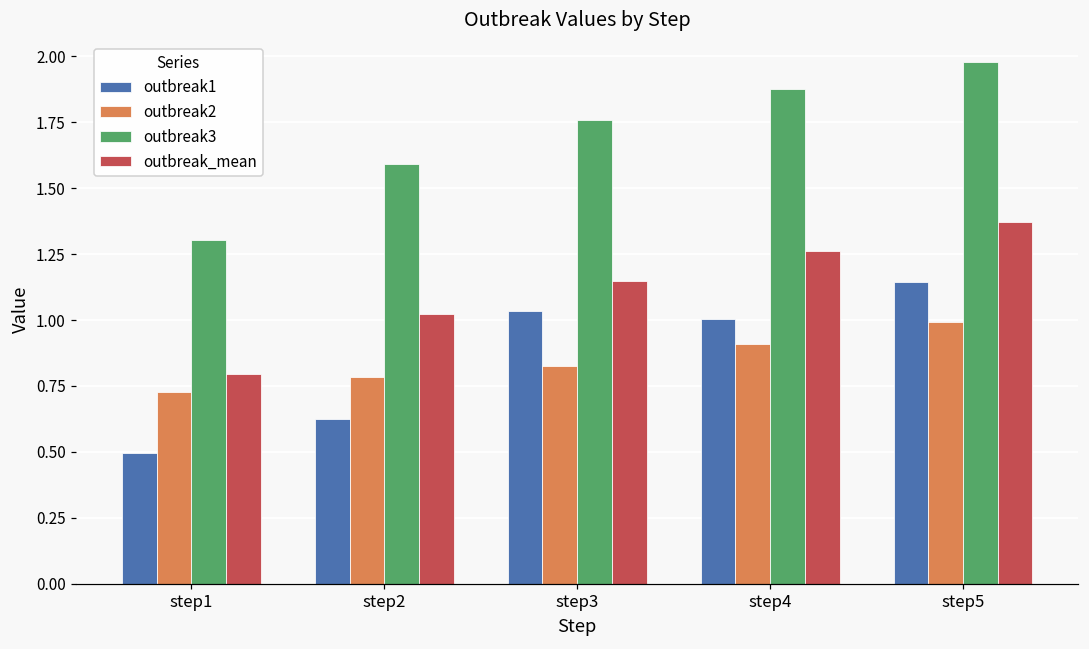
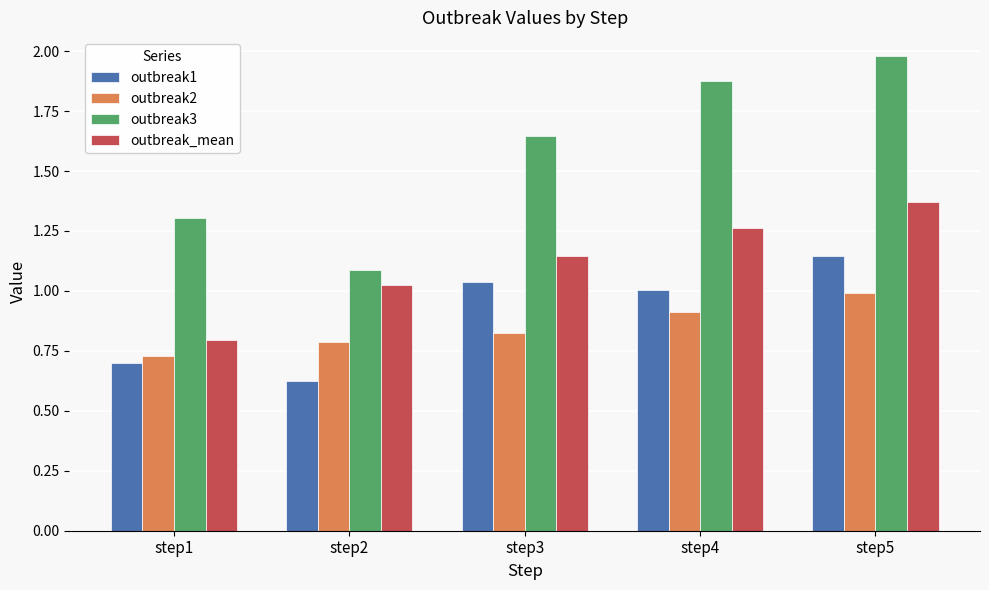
  {
    "outbreak1": {
-     "step1": 0.50,
+     "step1": 0.70,
      "step2": 0.63,
      "step3": 1.04,
      "step4": 1.00,
      "step5": 1.14
    },
    "outbreak3": {
      "step1": 1.30,
-     "step2": 1.59,
-     "step3": 1.76,
+     "step2": 1.09,
+     "step3": 1.64,
      "step4": 1.88,
      "step5": 1.98
    }
  }
